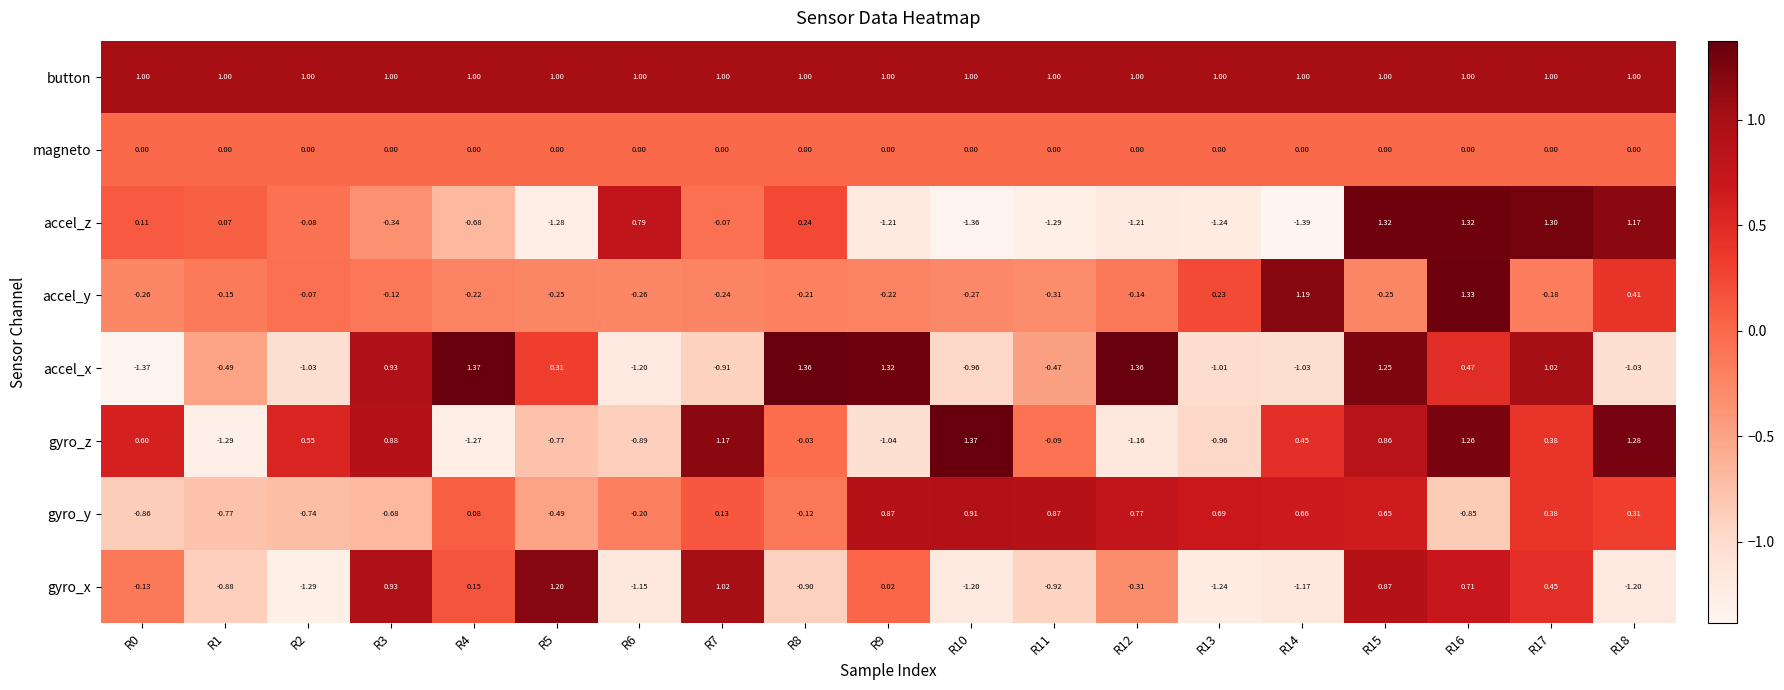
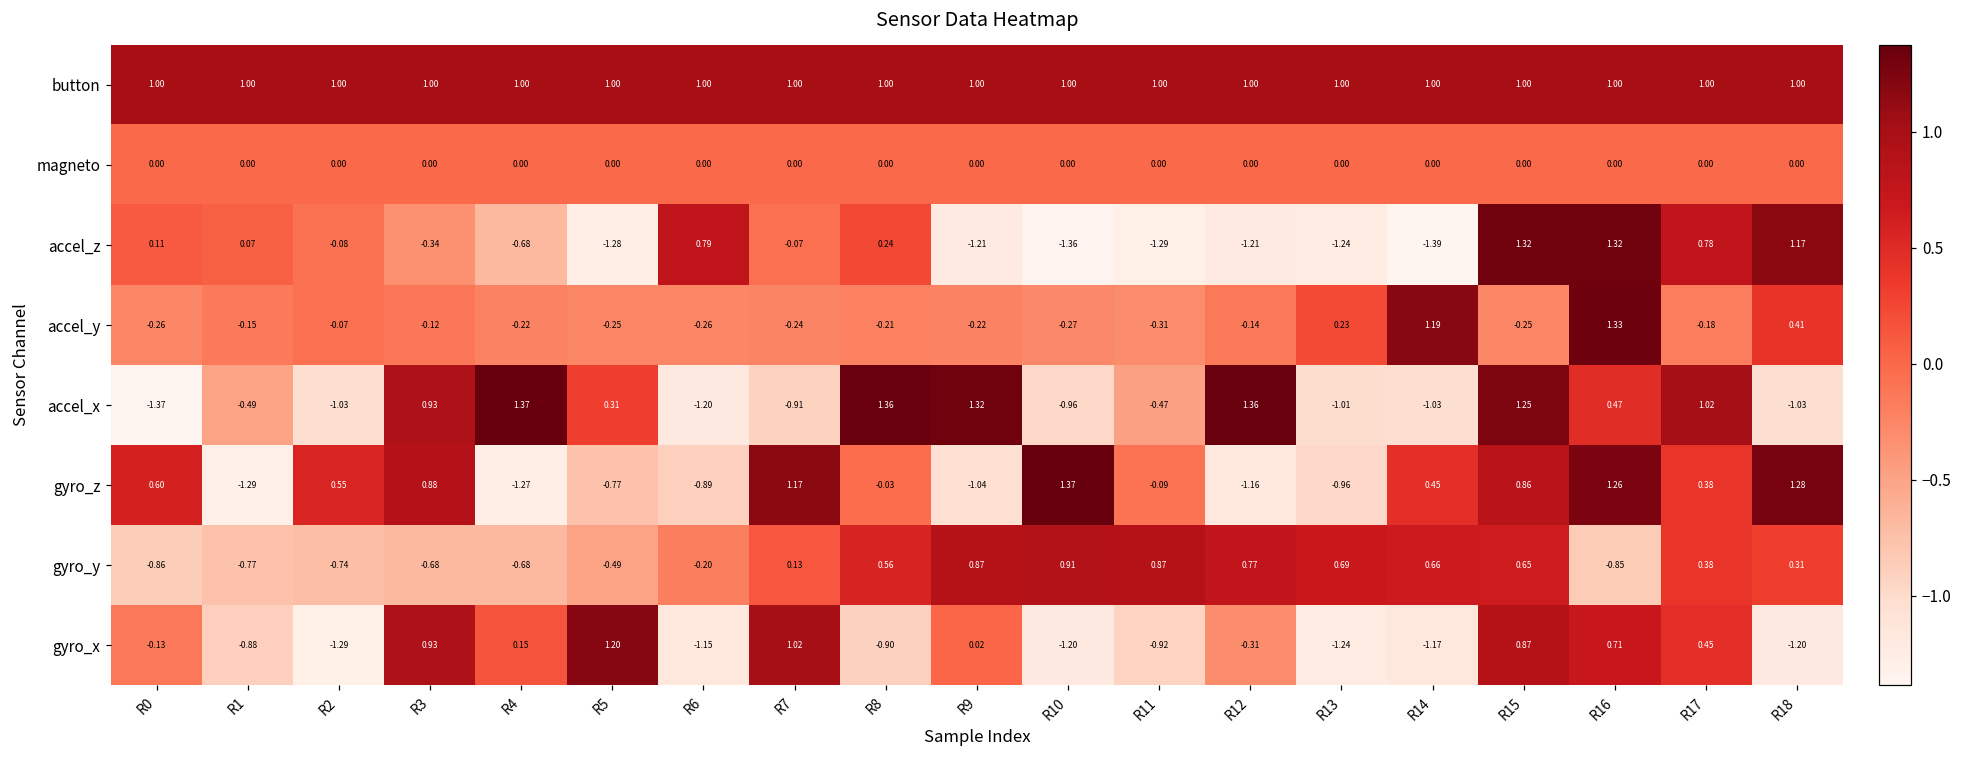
  {
    "button": {
      "R0": 1.00,
      "R1": 1.00,
      "R2": 1.00,
      "R3": 1.00,
      "R4": 1.00,
      "R5": 1.00,
      "R6": 1.00,
      "R7": 1.00,
      "R8": 1.00,
      "R9": 1.00,
      "R10": 1.00,
      "R11": 1.00,
      "R12": 1.00,
      "R13": 1.00,
      "R14": 1.00,
      "R15": 1.00,
      "R16": 1.00,
      "R17": 1.00,
      "R18": 1.00
    },
    "magneto": {
      "R0": 0.00,
      "R1": 0.00,
      "R2": 0.00,
      "R3": 0.00,
      "R4": 0.00,
      "R5": 0.00,
      "R6": 0.00,
      "R7": 0.00,
      "R8": 0.00,
      "R9": 0.00,
      "R10": 0.00,
      "R11": 0.00,
      "R12": 0.00,
      "R13": 0.00,
      "R14": 0.00,
      "R15": 0.00,
      "R16": 0.00,
      "R17": 0.00,
      "R18": 0.00
    },
    "accel_z": {
      "R0": 0.11,
      "R1": 0.07,
      "R2": -0.08,
      "R3": -0.34,
      "R4": -0.68,
      "R5": -1.28,
      "R6": 0.79,
      "R7": -0.07,
      "R8": 0.24,
      "R9": -1.21,
      "R10": -1.36,
      "R11": -1.29,
      "R12": -1.21,
      "R13": -1.24,
      "R14": -1.39,
      "R15": 1.32,
      "R16": 1.32,
-     "R17": 1.30,
+     "R17": 0.78,
      "R18": 1.17
    },
    "accel_y": {
      "R0": -0.26,
      "R1": -0.15,
      "R2": -0.07,
      "R3": -0.12,
      "R4": -0.22,
      "R5": -0.25,
      "R6": -0.26,
      "R7": -0.24,
      "R8": -0.21,
      "R9": -0.22,
      "R10": -0.27,
      "R11": -0.31,
      "R12": -0.14,
      "R13": 0.23,
      "R14": 1.19,
      "R15": -0.25,
      "R16": 1.33,
      "R17": -0.18,
      "R18": 0.41
    },
    "accel_x": {
      "R0": -1.37,
      "R1": -0.49,
      "R2": -1.03,
      "R3": 0.93,
      "R4": 1.37,
      "R5": 0.31,
      "R6": -1.20,
      "R7": -0.91,
      "R8": 1.36,
      "R9": 1.32,
      "R10": -0.96,
      "R11": -0.47,
      "R12": 1.36,
      "R13": -1.01,
      "R14": -1.03,
      "R15": 1.25,
      "R16": 0.47,
      "R17": 1.02,
      "R18": -1.03
    },
    "gyro_z": {
      "R0": 0.60,
      "R1": -1.29,
      "R2": 0.55,
      "R3": 0.88,
      "R4": -1.27,
      "R5": -0.77,
      "R6": -0.89,
      "R7": 1.17,
      "R8": -0.03,
      "R9": -1.04,
      "R10": 1.37,
      "R11": -0.09,
      "R12": -1.16,
      "R13": -0.96,
      "R14": 0.45,
      "R15": 0.86,
      "R16": 1.26,
      "R17": 0.38,
      "R18": 1.28
    },
    "gyro_y": {
      "R0": -0.86,
      "R1": -0.77,
      "R2": -0.74,
      "R3": -0.68,
-     "R4": 0.08,
+     "R4": -0.68,
      "R5": -0.49,
      "R6": -0.20,
      "R7": 0.13,
-     "R8": -0.12,
+     "R8": 0.56,
      "R9": 0.87,
      "R10": 0.91,
      "R11": 0.87,
      "R12": 0.77,
      "R13": 0.69,
      "R14": 0.66,
      "R15": 0.65,
      "R16": -0.85,
      "R17": 0.38,
      "R18": 0.31
    },
    "gyro_x": {
      "R0": -0.13,
      "R1": -0.88,
      "R2": -1.29,
      "R3": 0.93,
      "R4": 0.15,
      "R5": 1.20,
      "R6": -1.15,
      "R7": 1.02,
      "R8": -0.90,
      "R9": 0.02,
      "R10": -1.20,
      "R11": -0.92,
      "R12": -0.31,
      "R13": -1.24,
      "R14": -1.17,
      "R15": 0.87,
      "R16": 0.71,
      "R17": 0.45,
      "R18": -1.20
    }
  }
